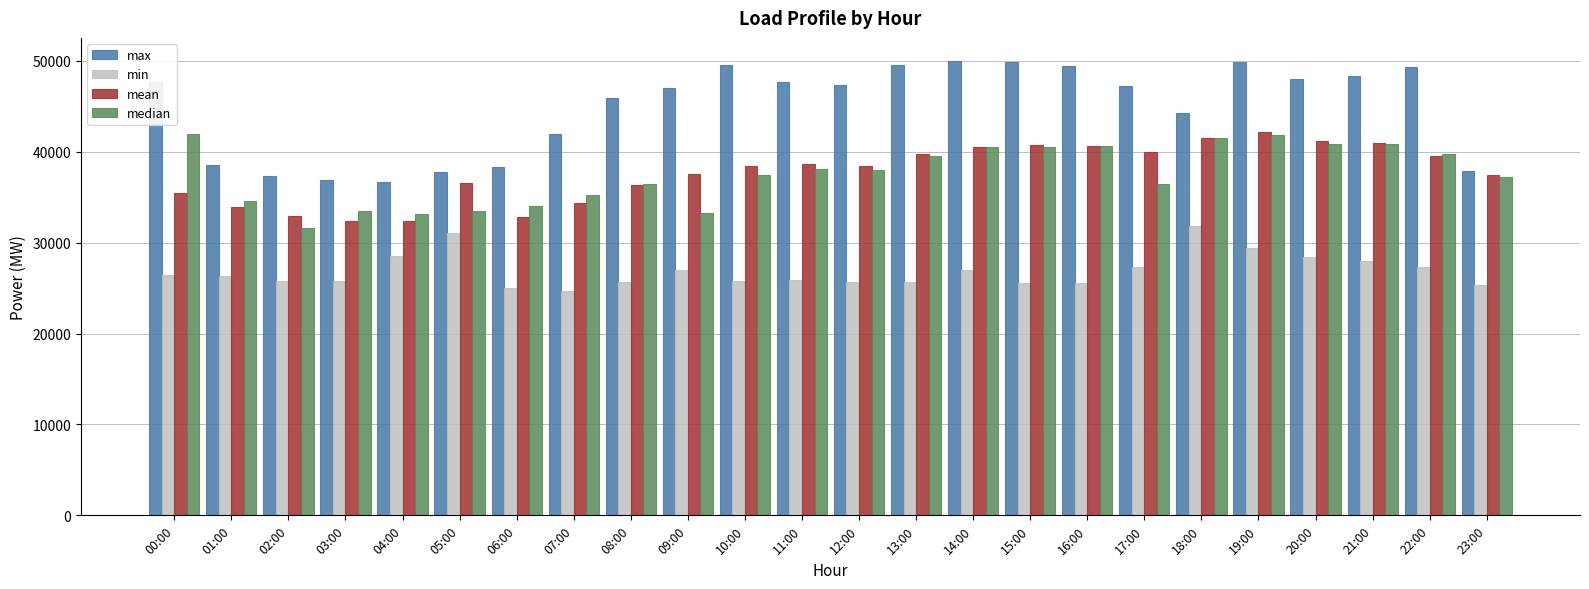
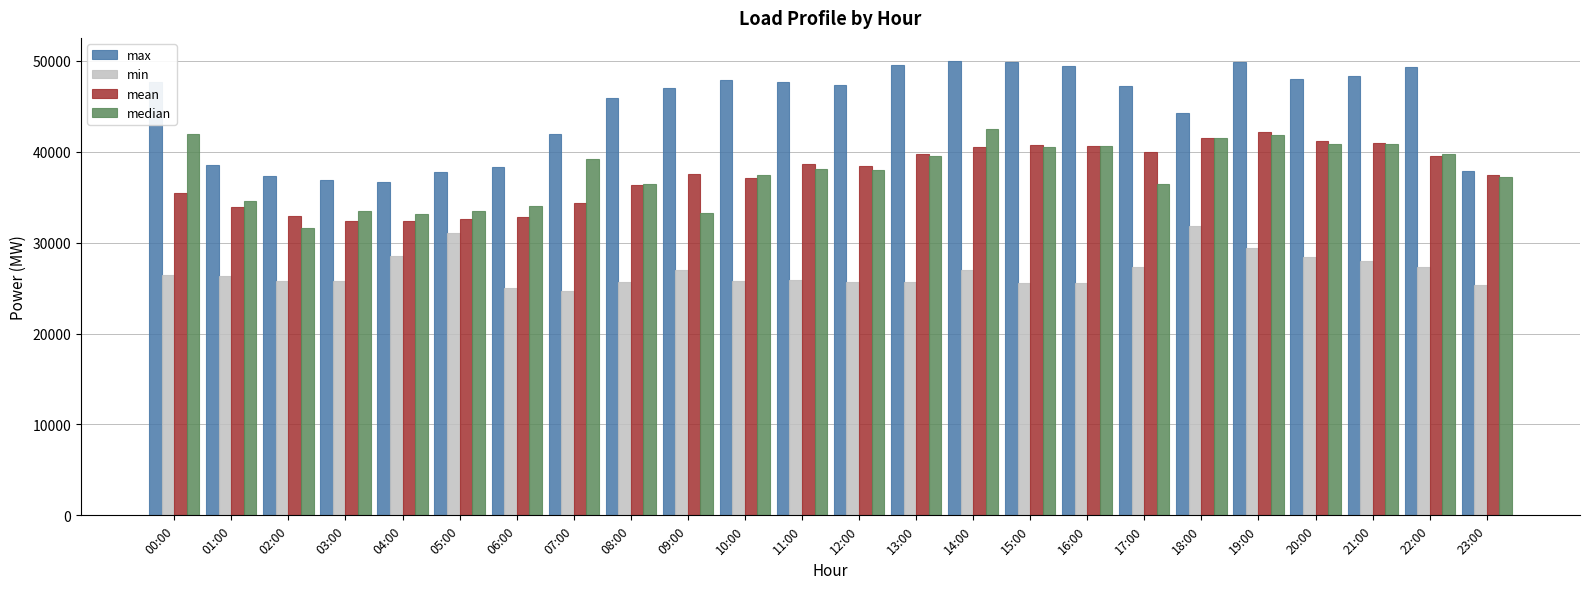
  {
    "max": {
      "01:00": 39000,
      "02:00": 37000,
      "03:00": 37000,
      "04:00": 37000,
      "05:00": 38000,
      "06:00": 38000,
      "07:00": 42000,
      "08:00": 46000,
      "09:00": 47000,
-     "10:00": 50000,
+     "10:00": 48000,
      "11:00": 48000,
      "12:00": 47000,
      "13:00": 50000,
      "14:00": 50000,
      "15:00": 50000,
      "16:00": 49000,
      "17:00": 47000,
      "18:00": 44000,
      "19:00": 50000,
      "20:00": 48000,
      "21:00": 48000,
      "22:00": 49000,
      "23:00": 38000
    },
    "min": {
      "00:00": 26000,
      "01:00": 26000,
      "02:00": 26000,
      "03:00": 26000,
      "04:00": 29000,
      "05:00": 31000,
      "06:00": 25000,
      "07:00": 25000,
      "08:00": 26000,
      "09:00": 27000,
      "10:00": 26000,
      "11:00": 26000,
      "12:00": 26000,
      "13:00": 26000,
      "14:00": 27000,
      "15:00": 26000,
      "16:00": 26000,
      "17:00": 27000,
      "18:00": 32000,
      "19:00": 29000,
      "20:00": 28000,
      "21:00": 28000,
      "22:00": 27000,
      "23:00": 25000
    },
    "mean": {
      "00:00": 35000,
      "01:00": 34000,
      "02:00": 33000,
      "03:00": 32000,
      "04:00": 32000,
-     "05:00": 37000,
+     "05:00": 33000,
      "06:00": 33000,
      "07:00": 34000,
      "08:00": 36000,
      "09:00": 38000,
-     "10:00": 38000,
+     "10:00": 37000,
      "11:00": 39000,
      "12:00": 38000,
      "13:00": 40000,
      "14:00": 41000,
      "15:00": 41000,
      "16:00": 41000,
      "17:00": 40000,
      "18:00": 42000,
      "19:00": 42000,
      "20:00": 41000,
      "21:00": 41000,
      "22:00": 39000,
      "23:00": 37000
    },
    "median": {
      "00:00": 42000,
      "01:00": 35000,
      "02:00": 32000,
      "03:00": 33000,
      "04:00": 33000,
      "05:00": 34000,
      "06:00": 34000,
-     "07:00": 35000,
+     "07:00": 39000,
      "08:00": 36000,
      "09:00": 33000,
      "10:00": 37000,
      "11:00": 38000,
      "12:00": 38000,
      "13:00": 40000,
-     "14:00": 40000,
+     "14:00": 42000,
      "15:00": 41000,
      "16:00": 41000,
      "17:00": 36000,
      "18:00": 42000,
      "19:00": 42000,
      "20:00": 41000,
      "21:00": 41000,
      "22:00": 40000,
      "23:00": 37000
    }
  }
